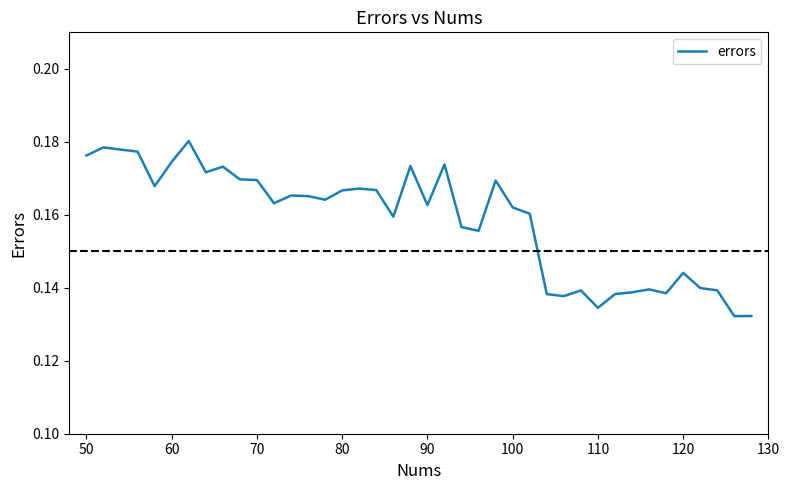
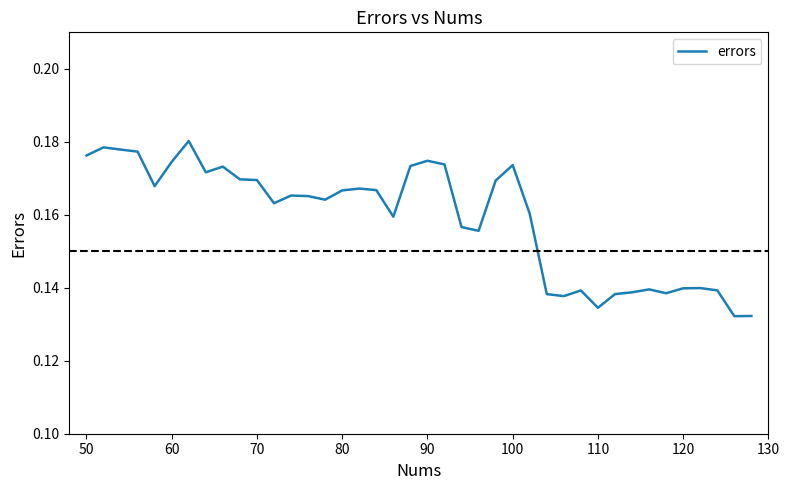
  {
    "50": 0.176,
    "60": 0.175,
    "70": 0.170,
    "80": 0.167,
-   "90": 0.163,
-   "100": 0.162,
+   "90": 0.175,
+   "100": 0.174,
    "110": 0.135,
-   "120": 0.144
+   "120": 0.140
  }
